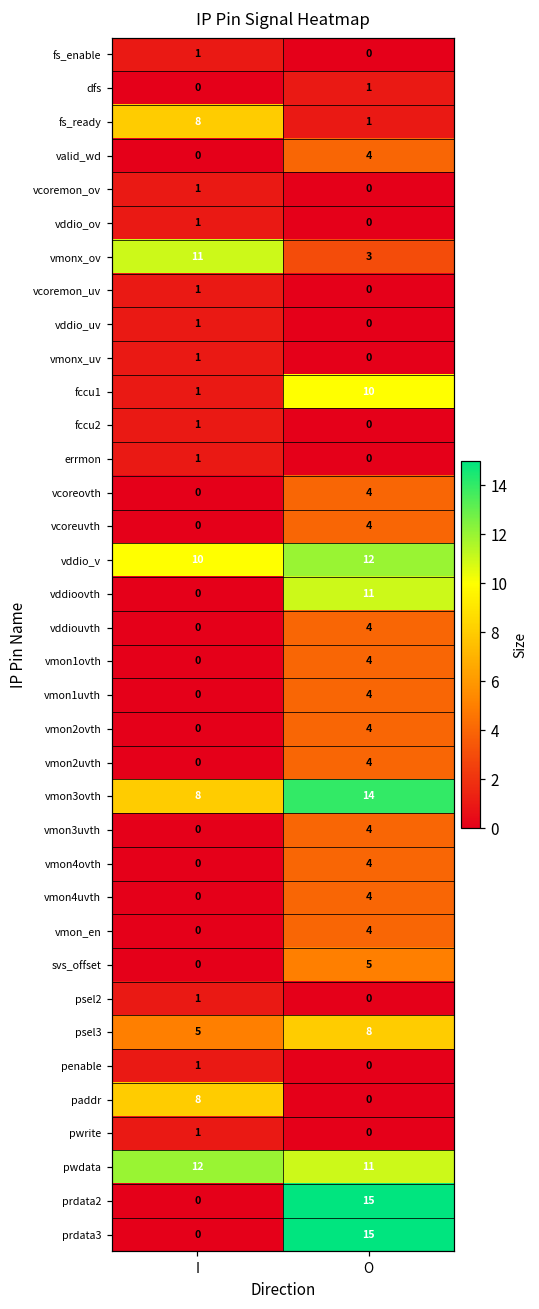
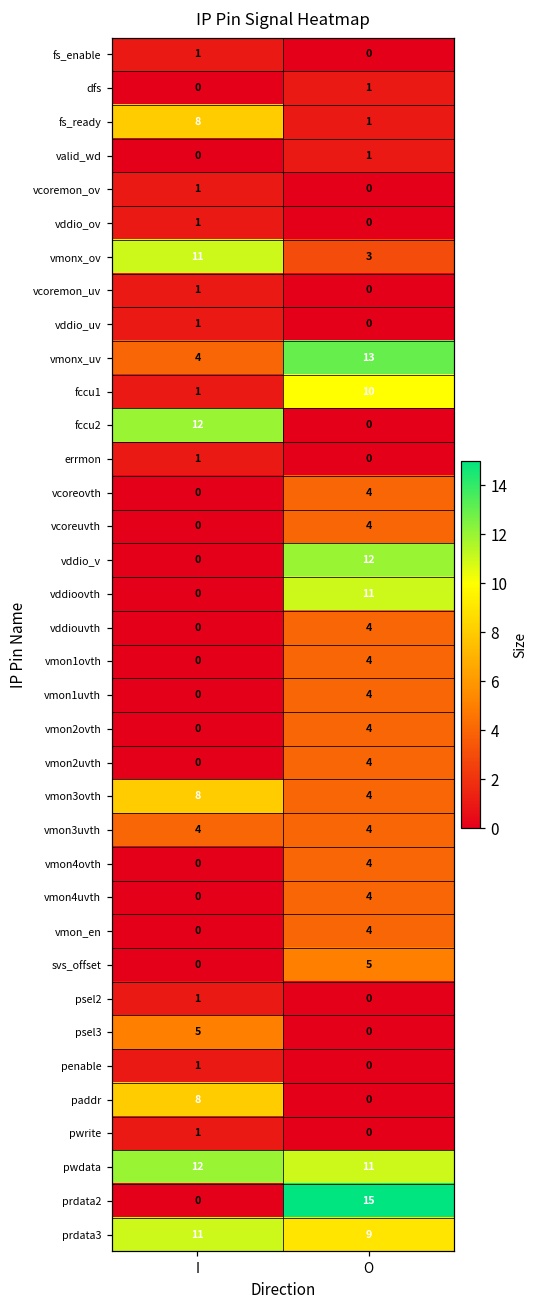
  {
    "fs_enable": {
      "I": 1,
      "O": 0
    },
    "dfs": {
      "I": 0,
      "O": 1
    },
    "fs_ready": {
      "I": 8,
      "O": 1
    },
    "valid_wd": {
      "I": 0,
-     "O": 4
+     "O": 1
    },
    "vcoremon_ov": {
      "I": 1,
      "O": 0
    },
    "vddio_ov": {
      "I": 1,
      "O": 0
    },
    "vmonx_ov": {
      "I": 11,
      "O": 3
    },
    "vcoremon_uv": {
      "I": 1,
      "O": 0
    },
    "vddio_uv": {
      "I": 1,
      "O": 0
    },
    "vmonx_uv": {
-     "I": 1,
-     "O": 0
+     "I": 4,
+     "O": 13
    },
    "fccu1": {
      "I": 1,
      "O": 10
    },
    "fccu2": {
-     "I": 1,
+     "I": 12,
      "O": 0
    },
    "errmon": {
      "I": 1,
      "O": 0
    },
    "vcoreovth": {
      "I": 0,
      "O": 4
    },
    "vcoreuvth": {
      "I": 0,
      "O": 4
    },
    "vddio_v": {
-     "I": 10,
+     "I": 0,
      "O": 12
    },
    "vddioovth": {
      "I": 0,
      "O": 11
    },
    "vddiouvth": {
      "I": 0,
      "O": 4
    },
    "vmon1ovth": {
      "I": 0,
      "O": 4
    },
    "vmon1uvth": {
      "I": 0,
      "O": 4
    },
    "vmon2ovth": {
      "I": 0,
      "O": 4
    },
    "vmon2uvth": {
      "I": 0,
      "O": 4
    },
    "vmon3ovth": {
      "I": 8,
-     "O": 14
+     "O": 4
    },
    "vmon3uvth": {
-     "I": 0,
+     "I": 4,
      "O": 4
    },
    "vmon4ovth": {
      "I": 0,
      "O": 4
    },
    "vmon4uvth": {
      "I": 0,
      "O": 4
    },
    "vmon_en": {
      "I": 0,
      "O": 4
    },
    "svs_offset": {
      "I": 0,
      "O": 5
    },
    "psel2": {
      "I": 1,
      "O": 0
    },
    "psel3": {
      "I": 5,
-     "O": 8
+     "O": 0
    },
    "penable": {
      "I": 1,
      "O": 0
    },
    "paddr": {
      "I": 8,
      "O": 0
    },
    "pwrite": {
      "I": 1,
      "O": 0
    },
    "pwdata": {
      "I": 12,
      "O": 11
    },
    "prdata2": {
      "I": 0,
      "O": 15
    },
    "prdata3": {
-     "I": 0,
-     "O": 15
+     "I": 11,
+     "O": 9
    }
  }
